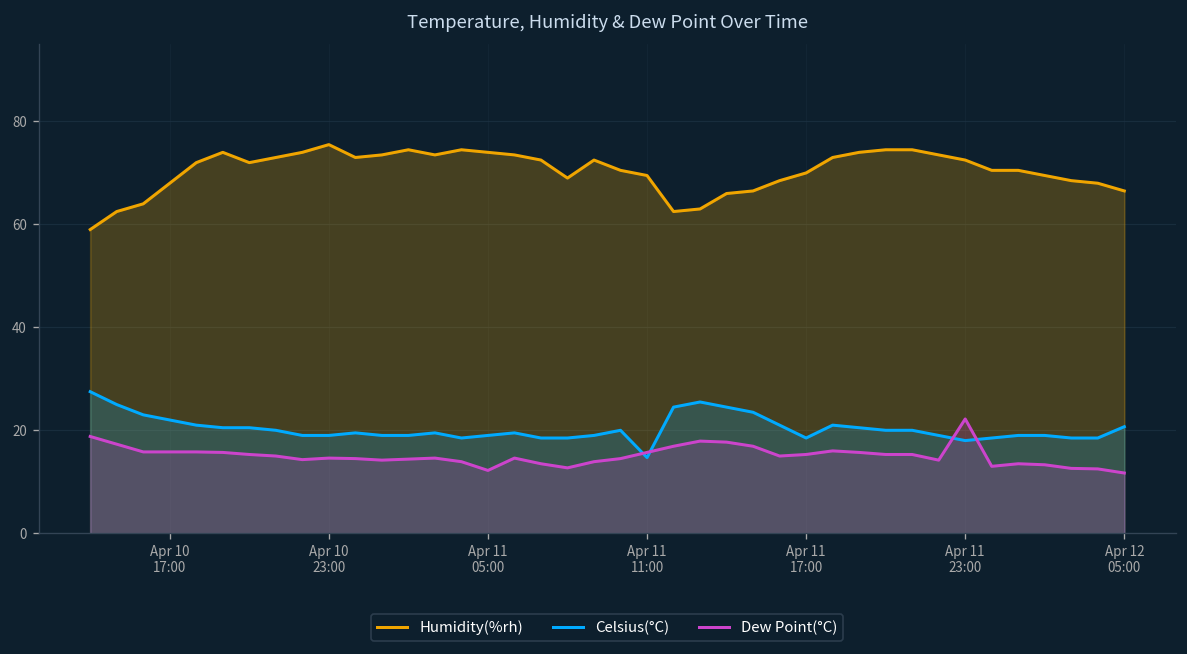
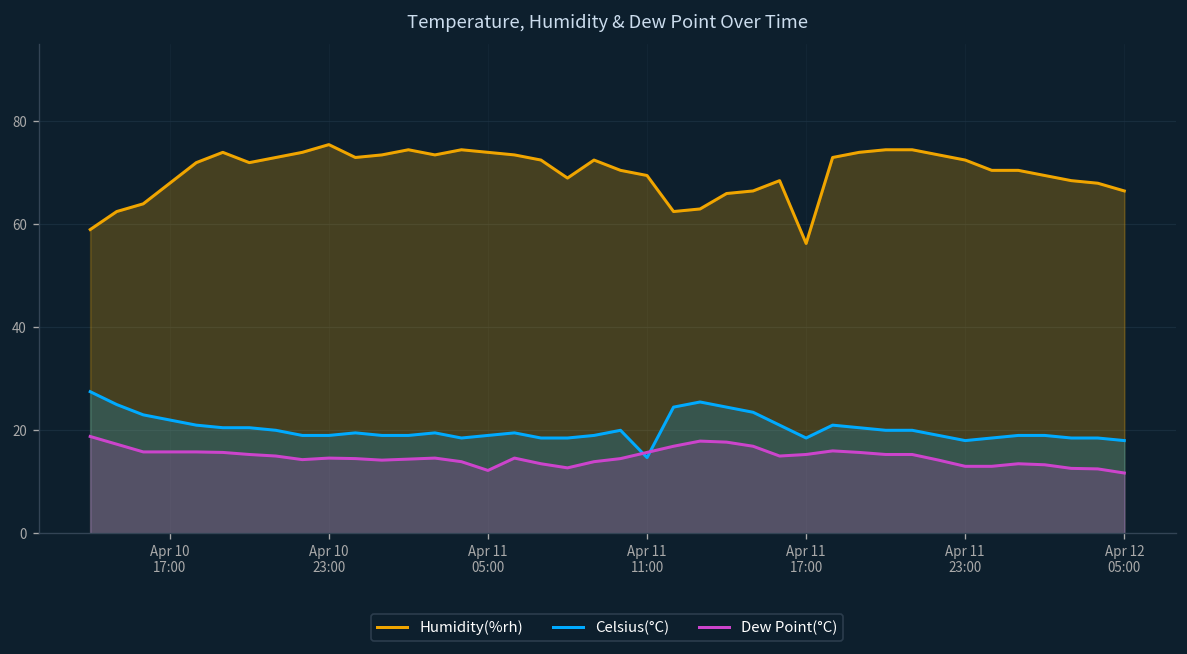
  {
    "Humidity(%rh)": {
      "Apr 10 17:00": 68,
      "Apr 10 23:00": 76,
      "Apr 11 05:00": 74,
      "Apr 11 11:00": 70,
-     "Apr 11 17:00": 70,
+     "Apr 11 17:00": 56,
      "Apr 11 23:00": 73,
      "Apr 12 05:00": 67
    },
    "Celsius(°C)": {
      "Apr 10 17:00": 22,
      "Apr 10 23:00": 19,
      "Apr 11 05:00": 19,
      "Apr 11 11:00": 15,
      "Apr 11 17:00": 19,
      "Apr 11 23:00": 18,
-     "Apr 12 05:00": 21
+     "Apr 12 05:00": 18
    },
    "Dew Point(°C)": {
      "Apr 10 17:00": 16,
      "Apr 10 23:00": 15,
      "Apr 11 05:00": 12,
      "Apr 11 11:00": 16,
      "Apr 11 17:00": 15,
-     "Apr 11 23:00": 22,
+     "Apr 11 23:00": 13,
      "Apr 12 05:00": 12
    }
  }
